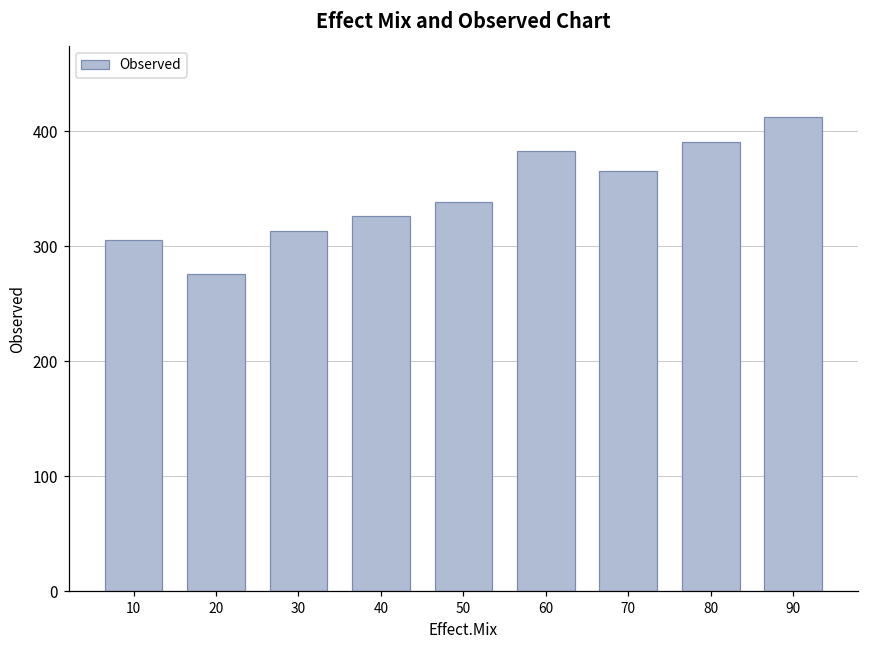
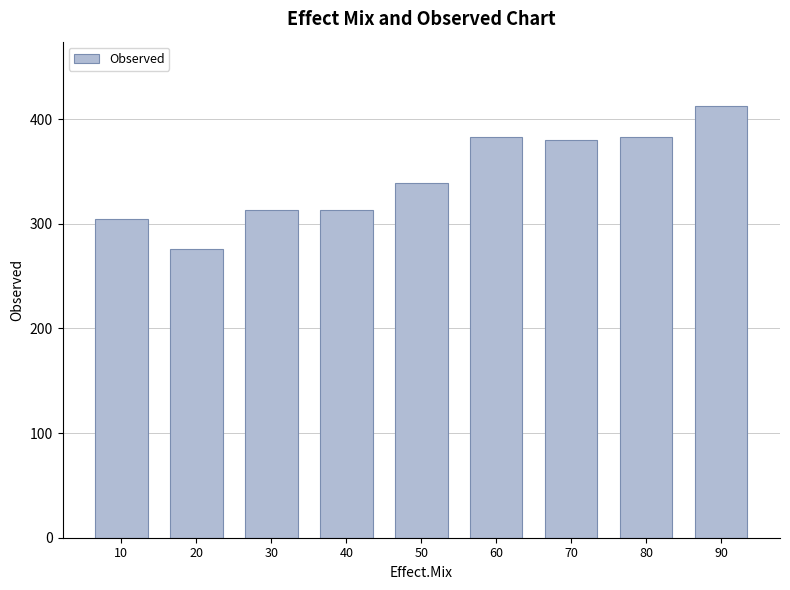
  {
    "10": 305,
    "20": 276,
    "30": 313,
-   "40": 326,
+   "40": 314,
    "50": 339,
    "60": 383,
-   "70": 365,
-   "80": 390,
+   "70": 380,
+   "80": 383,
    "90": 412
  }
